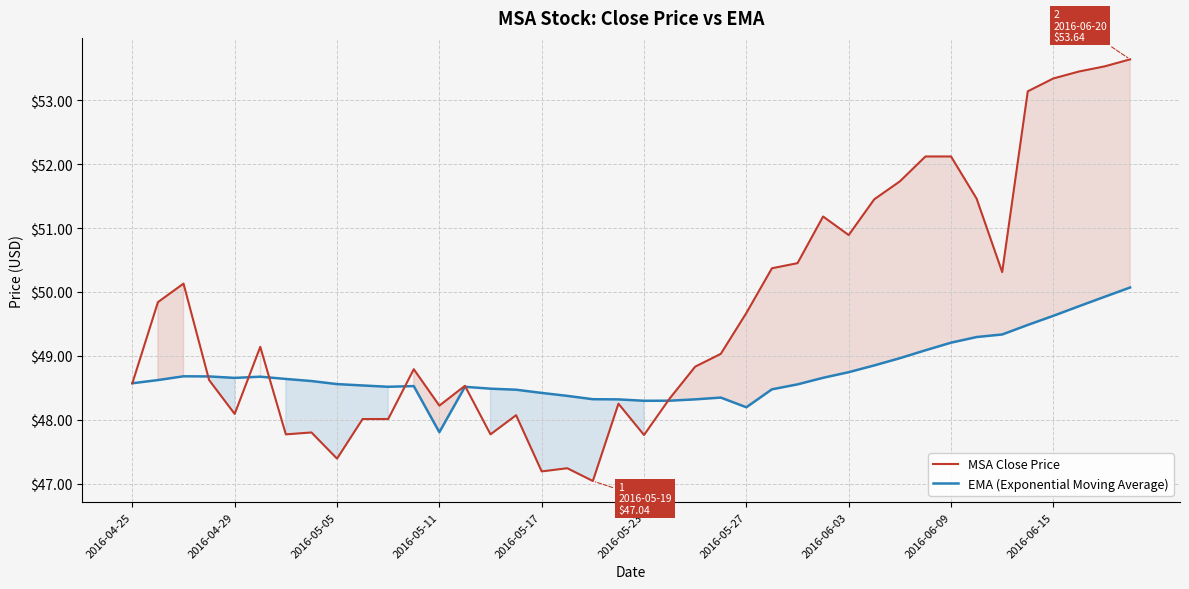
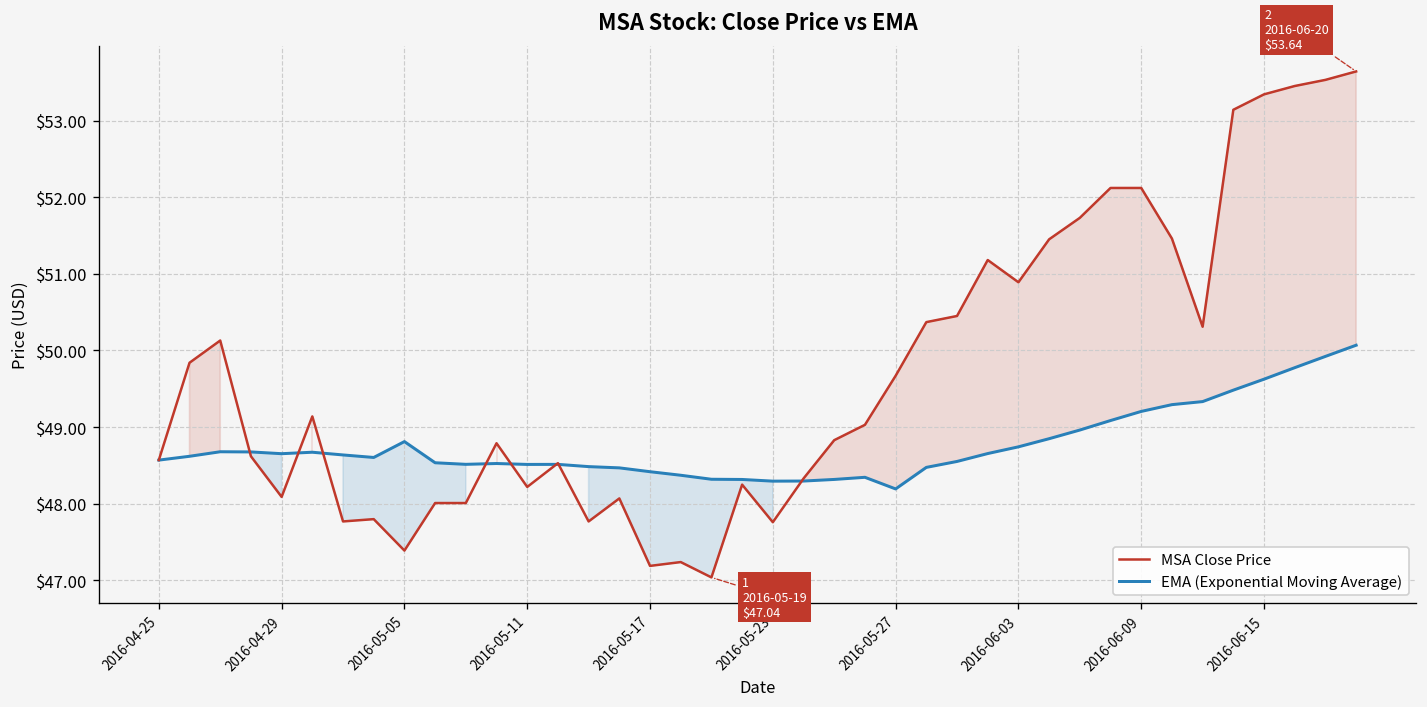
  {
    "MSA Close Price": {
      "2016-04-29": "$48.1",
      "2016-05-05": "$47.4",
      "2016-05-11": "$48.2",
      "2016-05-17": "$47.2",
      "2016-05-23": "$47.8",
      "2016-05-27": "$49.7",
      "2016-06-03": "$50.9",
      "2016-06-09": "$52.1",
      "2016-06-15": "$53.3"
    },
    "EMA (Exponential Moving Average)": {
      "2016-04-29": "$48.7",
-     "2016-05-05": "$48.6",
-     "2016-05-11": "$47.8",
+     "2016-05-05": "$48.8",
+     "2016-05-11": "$48.5",
      "2016-05-17": "$48.4",
      "2016-05-23": "$48.3",
      "2016-05-27": "$48.2",
      "2016-06-03": "$48.7",
      "2016-06-09": "$49.2",
      "2016-06-15": "$49.6"
    }
  }
